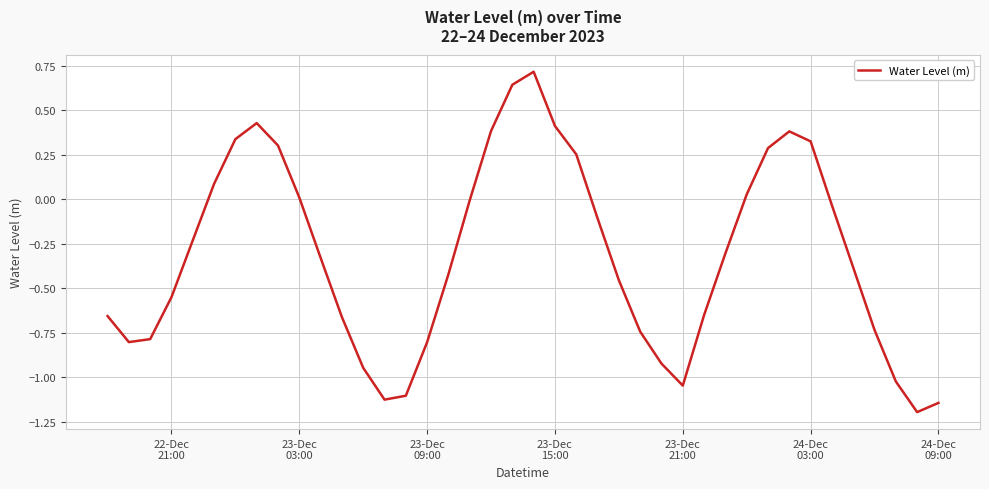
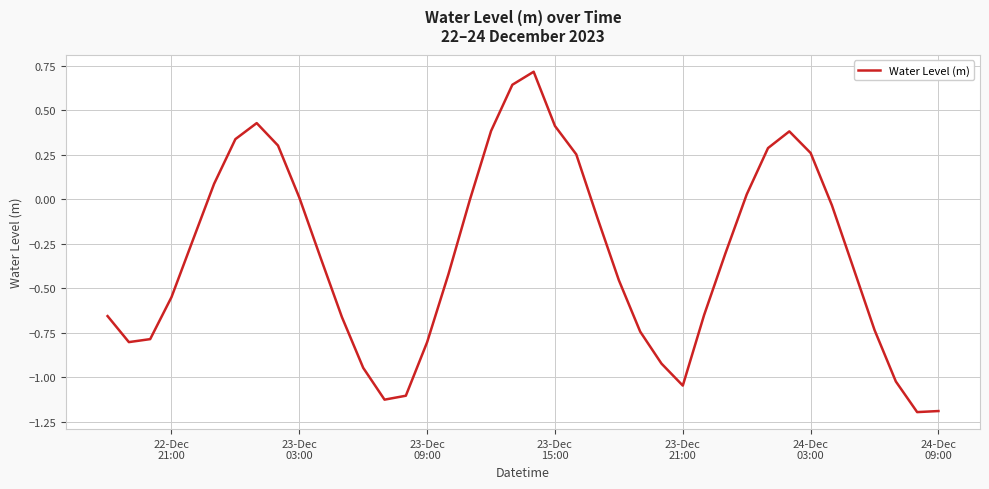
  {
    "22-Dec 21:00": -0.55,
    "23-Dec 03:00": 0.01,
    "23-Dec 09:00": -0.80,
    "23-Dec 15:00": 0.41,
    "23-Dec 21:00": -1.05,
-   "24-Dec 03:00": 0.32,
-   "24-Dec 09:00": -1.15
+   "24-Dec 03:00": 0.26,
+   "24-Dec 09:00": -1.19
  }
